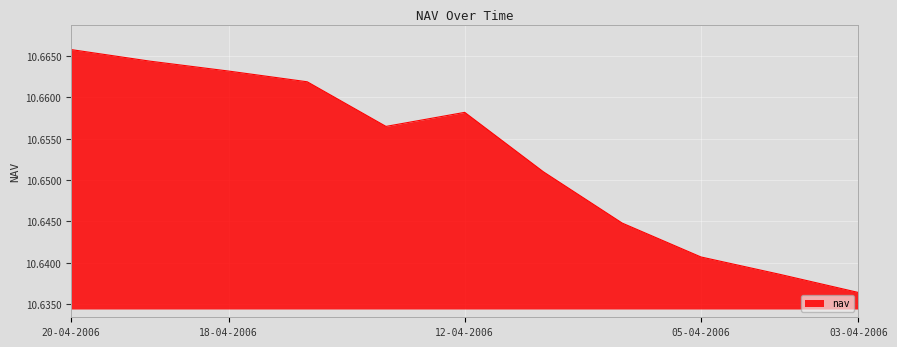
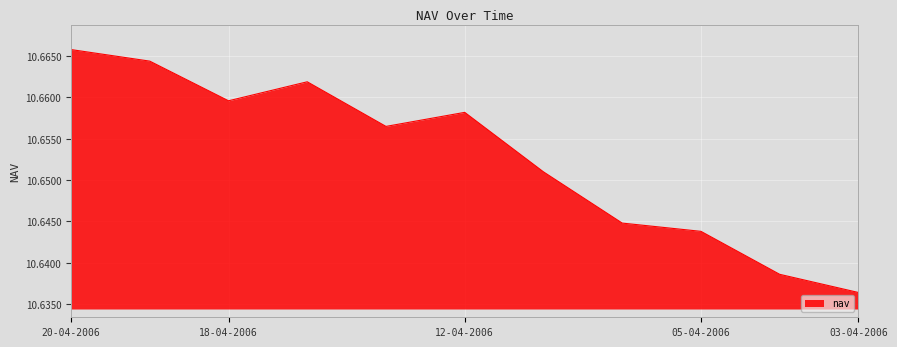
  {
    "20-04-2006": 10.666,
-   "18-04-2006": 10.663,
+   "18-04-2006": 10.660,
    "12-04-2006": 10.658,
-   "05-04-2006": 10.641,
+   "05-04-2006": 10.644,
    "03-04-2006": 10.636
  }
